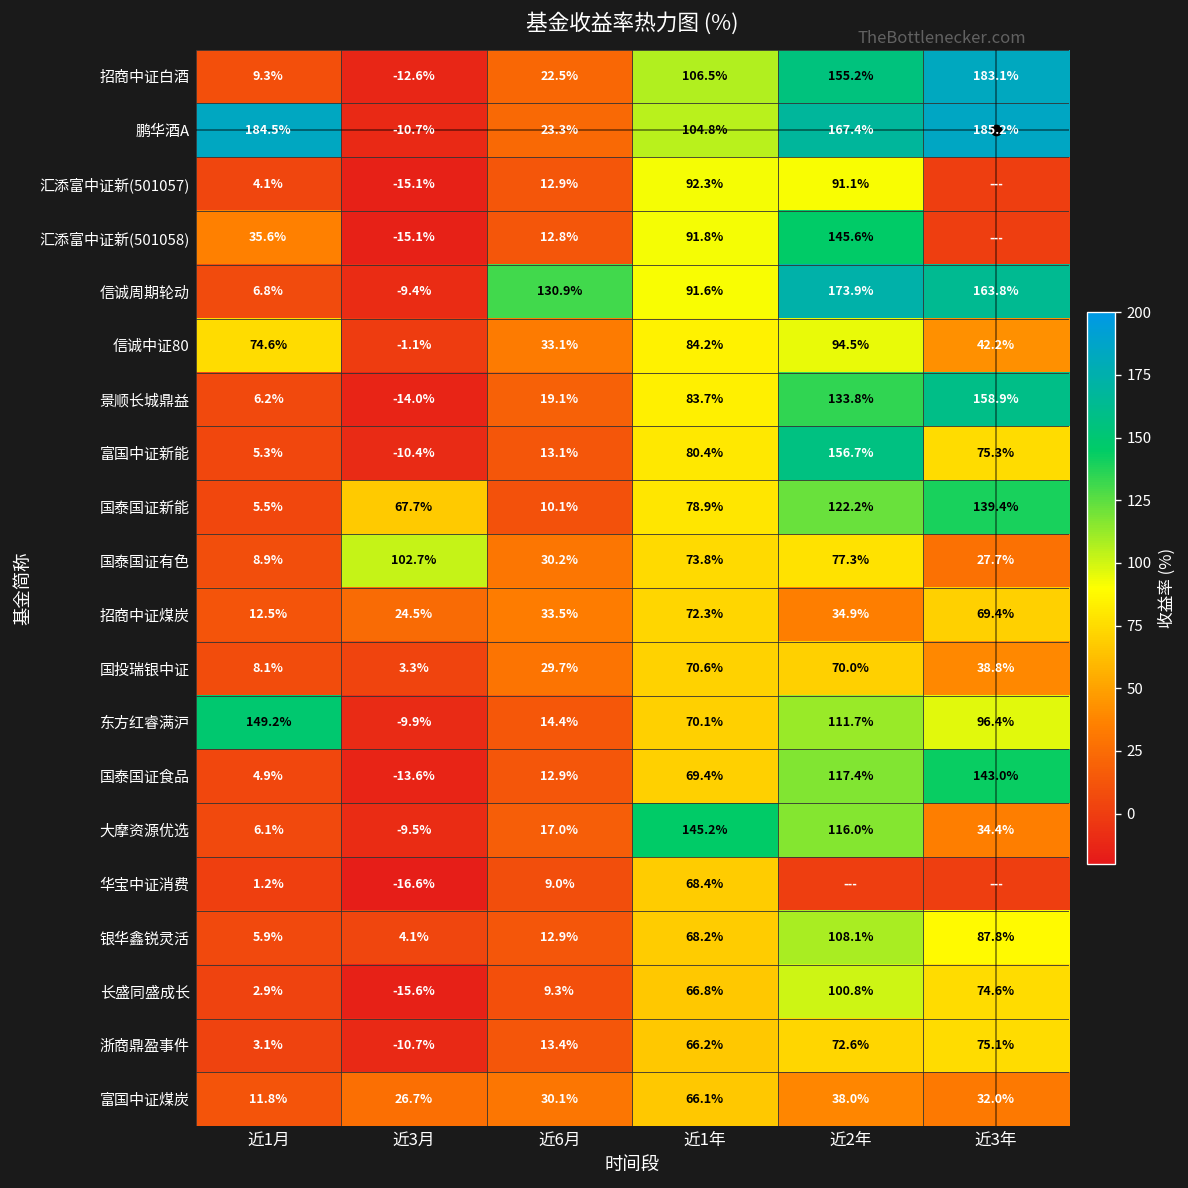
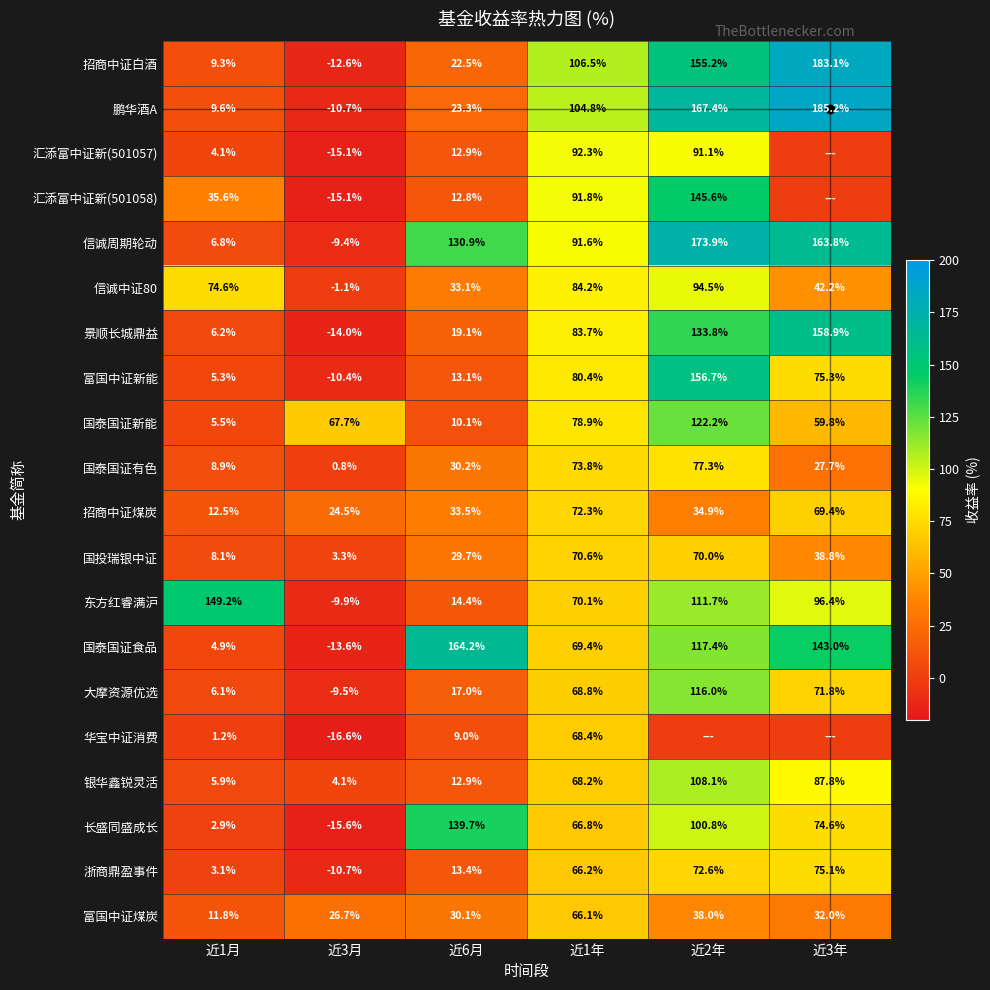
  {
    "招商中证白酒": {
      "近1月": "9.3%",
      "近3月": "-12.6%",
      "近6月": "22.5%",
      "近1年": "106.5%",
      "近2年": "155.2%",
      "近3年": "183.1%"
    },
    "鹏华酒A": {
-     "近1月": "184.5%",
+     "近1月": "9.6%",
      "近3月": "-10.7%",
      "近6月": "23.3%",
      "近1年": "104.8%",
      "近2年": "167.4%"
    },
    "汇添富中证新(501057)": {
      "近1月": "4.1%",
      "近3月": "-15.1%",
      "近6月": "12.9%",
      "近1年": "92.3%",
      "近2年": "91.1%"
    },
    "汇添富中证新(501058)": {
      "近1月": "35.6%",
      "近3月": "-15.1%",
      "近6月": "12.8%",
      "近1年": "91.8%",
      "近2年": "145.6%"
    },
    "信诚周期轮动": {
      "近1月": "6.8%",
      "近3月": "-9.4%",
      "近6月": "130.9%",
      "近1年": "91.6%",
      "近2年": "173.9%",
      "近3年": "163.8%"
    },
    "信诚中证80": {
      "近1月": "74.6%",
      "近3月": "-1.1%",
      "近6月": "33.1%",
      "近1年": "84.2%",
      "近2年": "94.5%",
      "近3年": "42.2%"
    },
    "景顺长城鼎益": {
      "近1月": "6.2%",
      "近3月": "-14.0%",
      "近6月": "19.1%",
      "近1年": "83.7%",
      "近2年": "133.8%",
      "近3年": "158.9%"
    },
    "富国中证新能": {
      "近1月": "5.3%",
      "近3月": "-10.4%",
      "近6月": "13.1%",
      "近1年": "80.4%",
      "近2年": "156.7%",
      "近3年": "75.3%"
    },
    "国泰国证新能": {
      "近1月": "5.5%",
      "近3月": "67.7%",
      "近6月": "10.1%",
      "近1年": "78.9%",
      "近2年": "122.2%",
-     "近3年": "139.4%"
+     "近3年": "59.8%"
    },
    "国泰国证有色": {
      "近1月": "8.9%",
-     "近3月": "102.7%",
+     "近3月": "0.8%",
      "近6月": "30.2%",
      "近1年": "73.8%",
      "近2年": "77.3%",
      "近3年": "27.7%"
    },
    "招商中证煤炭": {
      "近1月": "12.5%",
      "近3月": "24.5%",
      "近6月": "33.5%",
      "近1年": "72.3%",
      "近2年": "34.9%",
      "近3年": "69.4%"
    },
    "国投瑞银中证": {
      "近1月": "8.1%",
      "近3月": "3.3%",
      "近6月": "29.7%",
      "近1年": "70.6%",
      "近2年": "70.0%",
      "近3年": "38.8%"
    },
    "东方红睿满沪": {
      "近1月": "149.2%",
      "近3月": "-9.9%",
      "近6月": "14.4%",
      "近1年": "70.1%",
      "近2年": "111.7%",
      "近3年": "96.4%"
    },
    "国泰国证食品": {
      "近1月": "4.9%",
      "近3月": "-13.6%",
-     "近6月": "12.9%",
+     "近6月": "164.2%",
      "近1年": "69.4%",
      "近2年": "117.4%",
      "近3年": "143.0%"
    },
    "大摩资源优选": {
      "近1月": "6.1%",
      "近3月": "-9.5%",
      "近6月": "17.0%",
-     "近1年": "145.2%",
+     "近1年": "68.8%",
      "近2年": "116.0%",
-     "近3年": "34.4%"
+     "近3年": "71.8%"
    },
    "华宝中证消费": {
      "近1月": "1.2%",
      "近3月": "-16.6%",
      "近6月": "9.0%",
      "近1年": "68.4%"
    },
    "银华鑫锐灵活": {
      "近1月": "5.9%",
      "近3月": "4.1%",
      "近6月": "12.9%",
      "近1年": "68.2%",
      "近2年": "108.1%",
      "近3年": "87.8%"
    },
    "长盛同盛成长": {
      "近1月": "2.9%",
      "近3月": "-15.6%",
-     "近6月": "9.3%",
+     "近6月": "139.7%",
      "近1年": "66.8%",
      "近2年": "100.8%",
      "近3年": "74.6%"
    },
    "浙商鼎盈事件": {
      "近1月": "3.1%",
      "近3月": "-10.7%",
      "近6月": "13.4%",
      "近1年": "66.2%",
      "近2年": "72.6%",
      "近3年": "75.1%"
    },
    "富国中证煤炭": {
      "近1月": "11.8%",
      "近3月": "26.7%",
      "近6月": "30.1%",
      "近1年": "66.1%",
      "近2年": "38.0%",
      "近3年": "32.0%"
    }
  }
